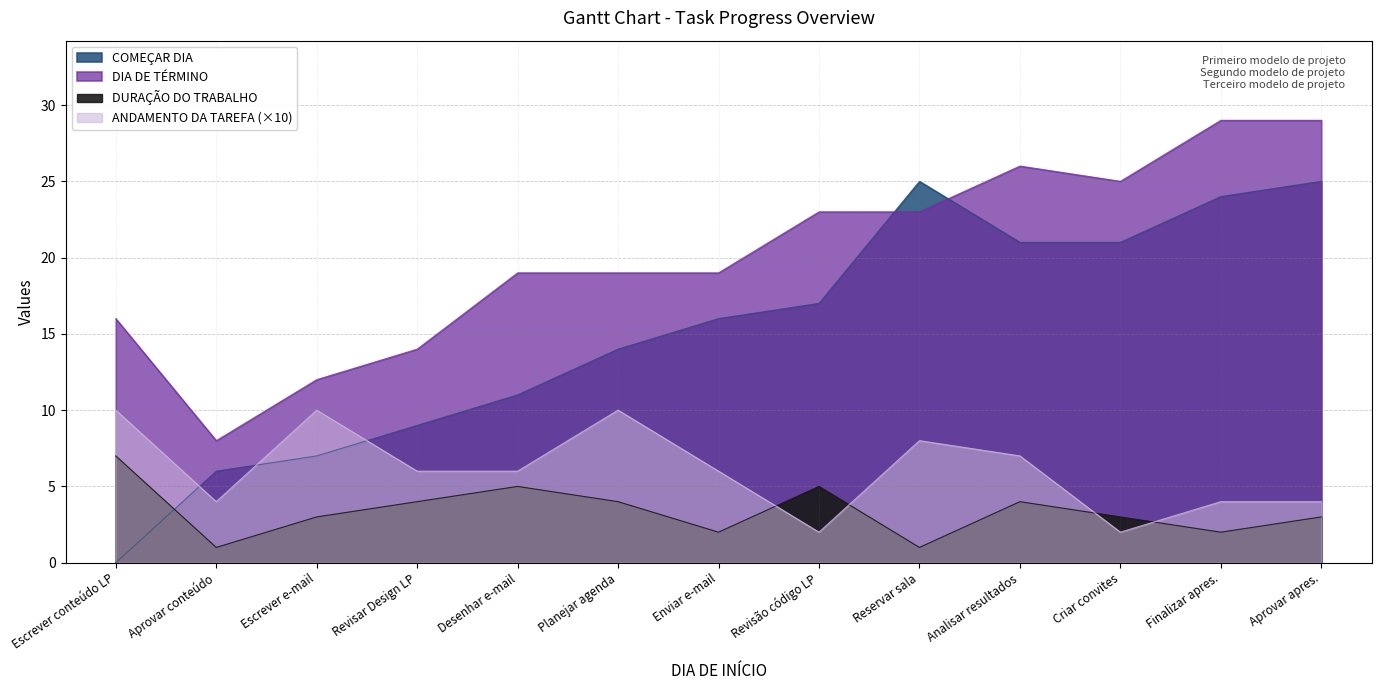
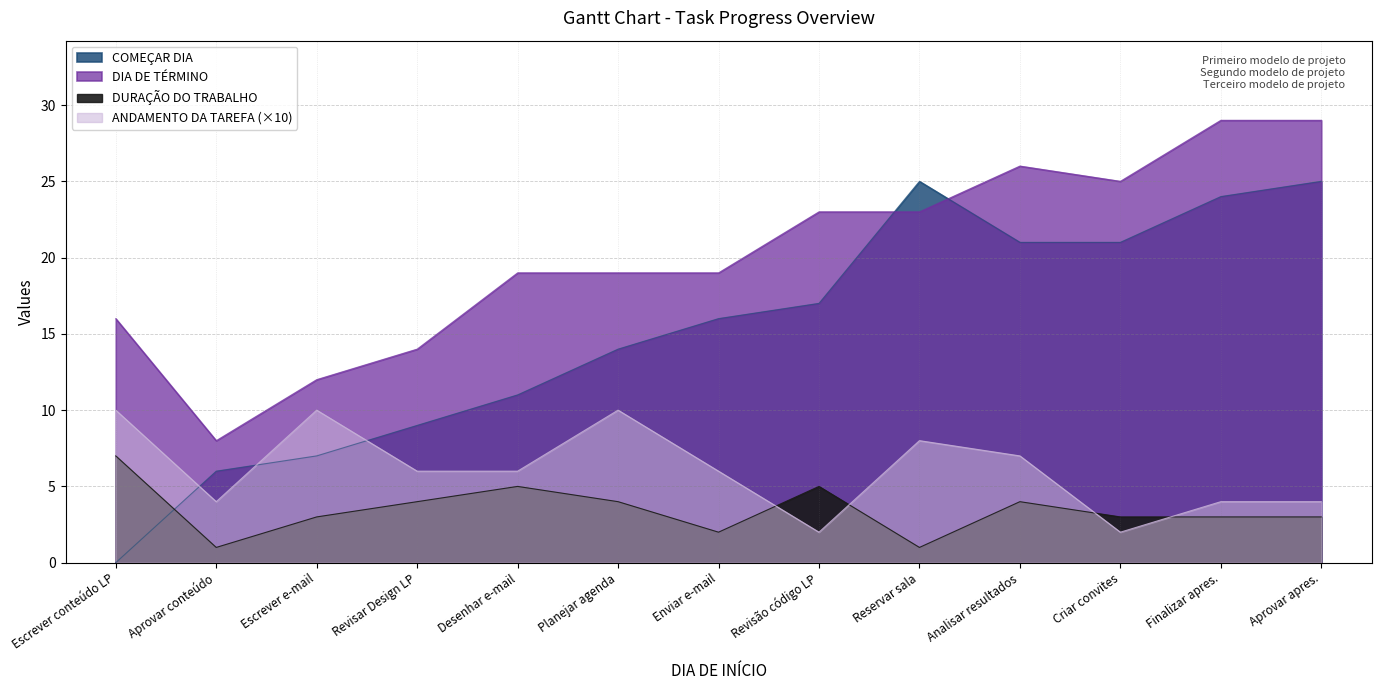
  {
    "COMEÇAR DIA": {
      "Escrever conteúdo LP": 0,
      "Aprovar conteúdo": 6,
      "Escrever e-mail": 7,
      "Revisar Design LP": 9,
      "Desenhar e-mail": 11,
      "Planejar agenda": 14,
      "Enviar e-mail": 16,
      "Revisão código LP": 17,
      "Reservar sala": 25,
      "Analisar resultados": 21,
      "Criar convites": 21,
      "Finalizar apres.": 24,
      "Aprovar apres.": 25
    },
    "DIA DE TÉRMINO": {
      "Escrever conteúdo LP": 16,
      "Aprovar conteúdo": 8,
      "Escrever e-mail": 12,
      "Revisar Design LP": 14,
      "Desenhar e-mail": 19,
      "Planejar agenda": 19,
      "Enviar e-mail": 19,
      "Revisão código LP": 23,
      "Reservar sala": 23,
      "Analisar resultados": 26,
      "Criar convites": 25,
      "Finalizar apres.": 29,
      "Aprovar apres.": 29
    },
    "DURAÇÃO DO TRABALHO": {
      "Escrever conteúdo LP": 7,
      "Aprovar conteúdo": 1,
      "Escrever e-mail": 3,
      "Revisar Design LP": 4,
      "Desenhar e-mail": 5,
      "Planejar agenda": 4,
      "Enviar e-mail": 2,
      "Revisão código LP": 5,
      "Reservar sala": 1,
      "Analisar resultados": 4,
      "Criar convites": 3,
-     "Finalizar apres.": 2,
+     "Finalizar apres.": 3,
      "Aprovar apres.": 3
    },
    "ANDAMENTO DA TAREFA (×10)": {
      "Escrever conteúdo LP": 10,
      "Aprovar conteúdo": 4,
      "Escrever e-mail": 10,
      "Revisar Design LP": 6,
      "Desenhar e-mail": 6,
      "Planejar agenda": 10,
      "Enviar e-mail": 6,
      "Revisão código LP": 2,
      "Reservar sala": 8,
      "Analisar resultados": 7,
      "Criar convites": 2,
      "Finalizar apres.": 4,
      "Aprovar apres.": 4
    }
  }
